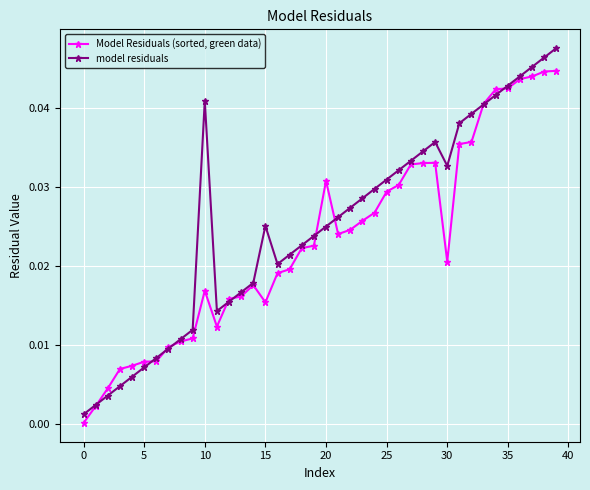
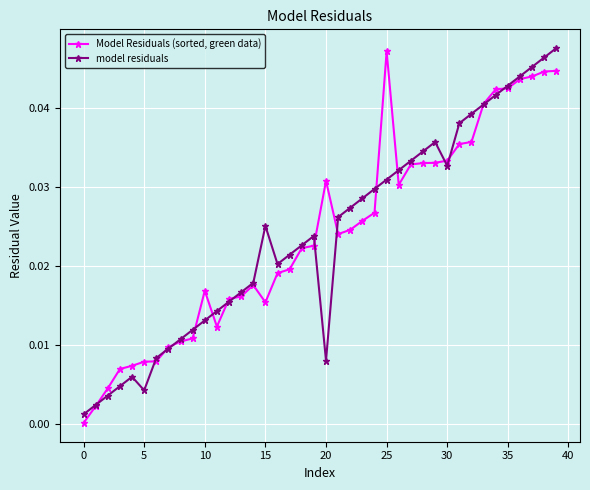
  {
    "Model Residuals (sorted, green data)": {
      "0": 0.000,
      "5": 0.008,
      "10": 0.017,
      "15": 0.015,
      "20": 0.031,
-     "25": 0.029,
-     "30": 0.021,
+     "25": 0.047,
+     "30": 0.033,
      "35": 0.043
    },
    "model residuals": {
      "0": 0.001,
-     "5": 0.007,
-     "10": 0.041,
+     "5": 0.004,
+     "10": 0.013,
      "15": 0.025,
-     "20": 0.025,
+     "20": 0.008,
      "25": 0.031,
      "30": 0.033,
      "35": 0.043
    }
  }
